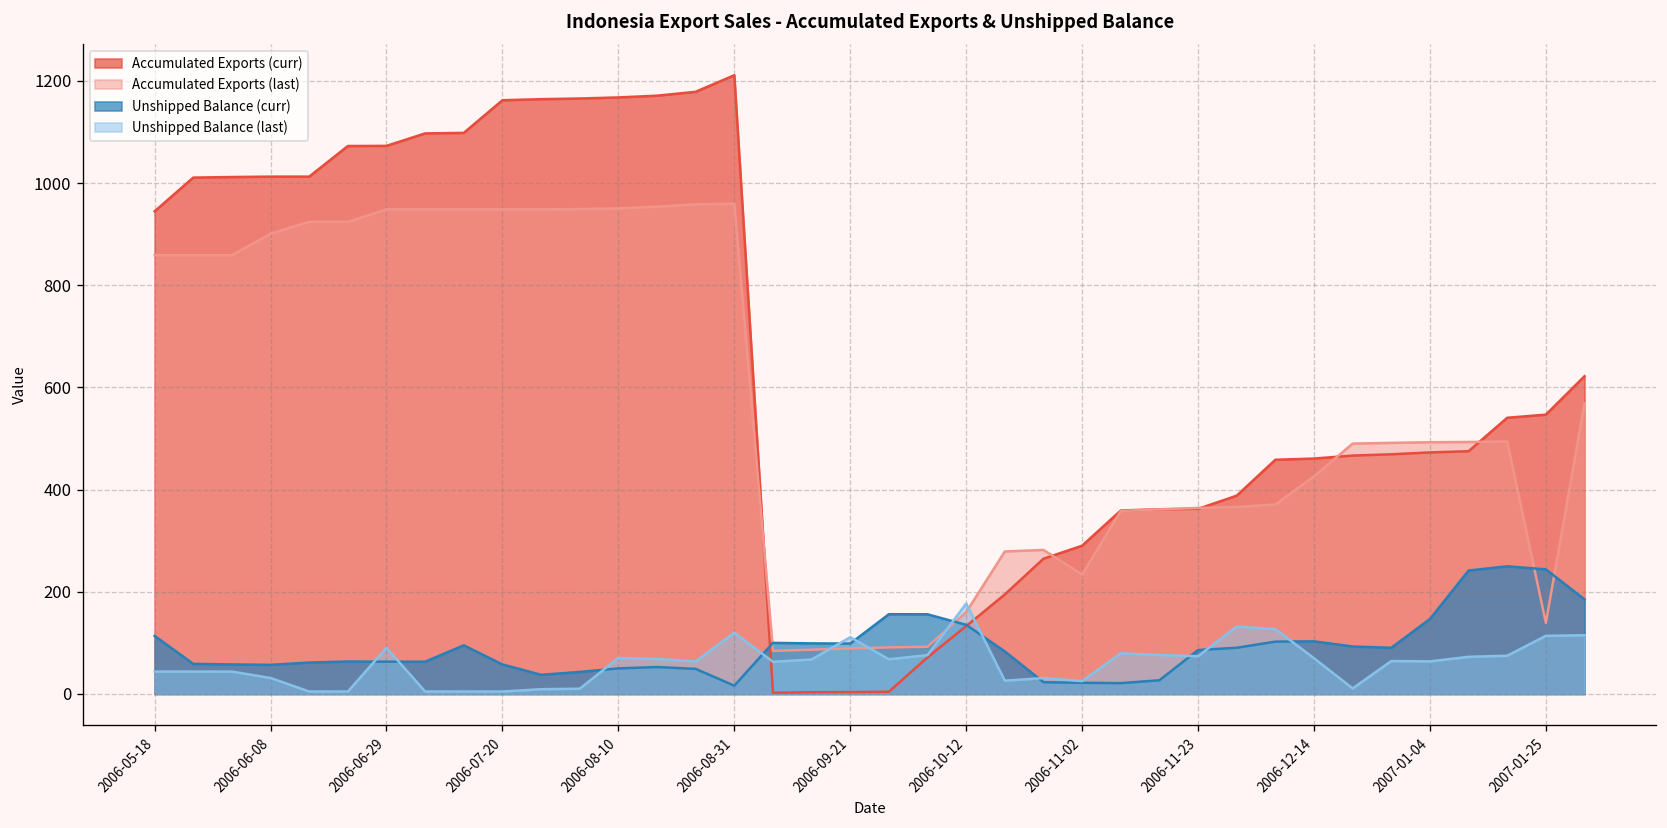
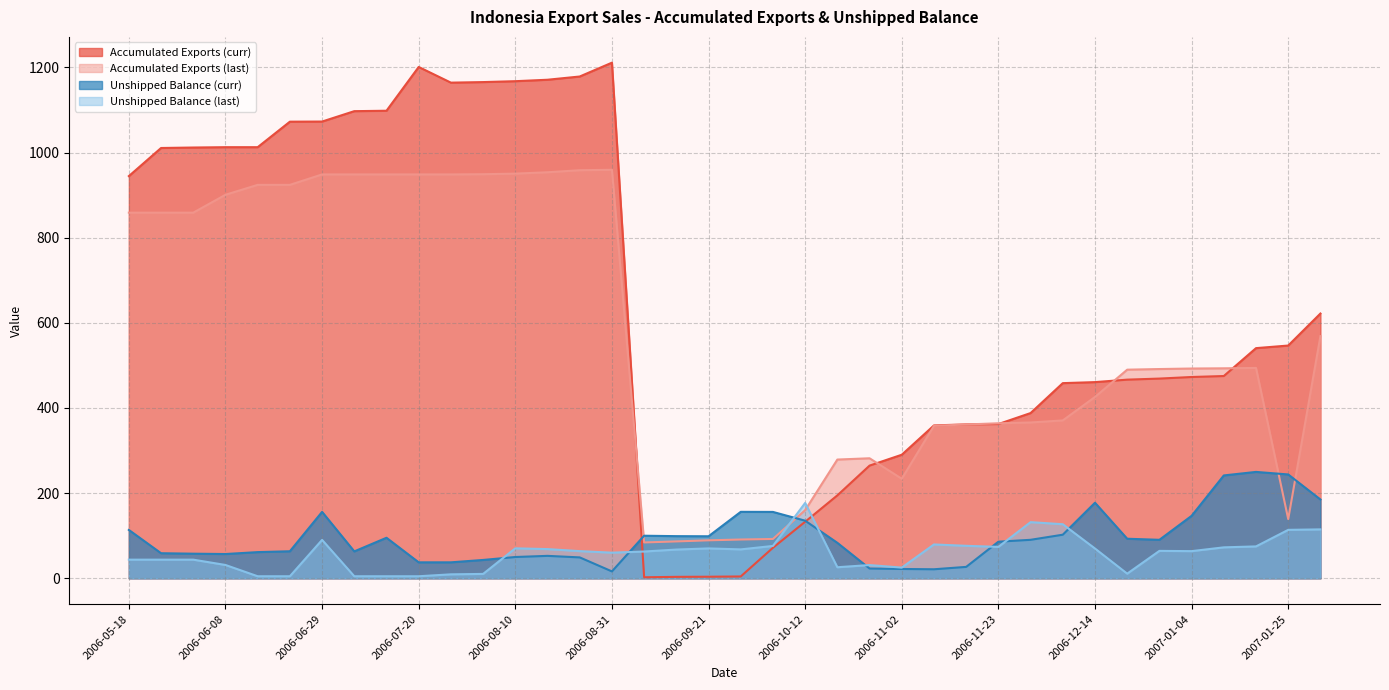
  {
    "Accumulated Exports (curr)": {
      "2006-05-18": 940,
      "2006-06-08": 1010,
      "2006-06-29": 1070,
-     "2006-07-20": 1160,
+     "2006-07-20": 1200,
      "2006-08-10": 1170,
      "2006-08-31": 1210,
      "2006-09-21": 0,
      "2006-11-02": 290,
      "2006-12-14": 460,
      "2007-01-04": 470,
      "2007-01-25": 550
    },
    "Accumulated Exports (last)": {
      "2006-05-18": 860,
      "2006-06-08": 900,
      "2006-06-29": 950,
      "2006-07-20": 950,
      "2006-08-10": 950,
      "2006-08-31": 960,
      "2006-09-21": 90,
      "2006-10-12": 160,
      "2006-11-02": 230,
      "2006-12-14": 430,
      "2007-01-04": 490,
      "2007-01-25": 140
    },
    "Unshipped Balance (curr)": {
      "2006-05-18": 110,
      "2006-06-08": 60,
-     "2006-06-29": 60,
-     "2006-07-20": 60,
+     "2006-06-29": 160,
+     "2006-07-20": 40,
      "2006-08-10": 50,
      "2006-08-31": 20,
      "2006-09-21": 100,
      "2006-11-23": 90,
-     "2006-12-14": 100,
+     "2006-12-14": 180,
      "2007-01-04": 150,
      "2007-01-25": 240
    },
    "Unshipped Balance (last)": {
      "2006-05-18": 40,
      "2006-06-08": 30,
      "2006-06-29": 90,
      "2006-07-20": 0,
      "2006-08-10": 70,
-     "2006-08-31": 120,
-     "2006-09-21": 110,
+     "2006-08-31": 60,
+     "2006-09-21": 70,
      "2006-10-12": 180,
      "2006-11-23": 70,
      "2006-12-14": 70,
      "2007-01-04": 60,
      "2007-01-25": 110
    }
  }
